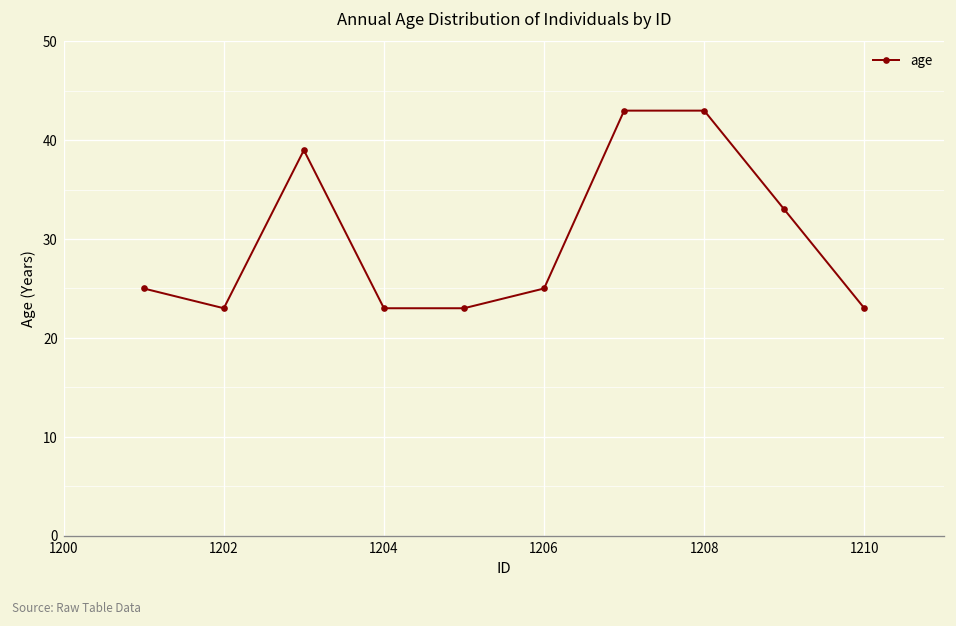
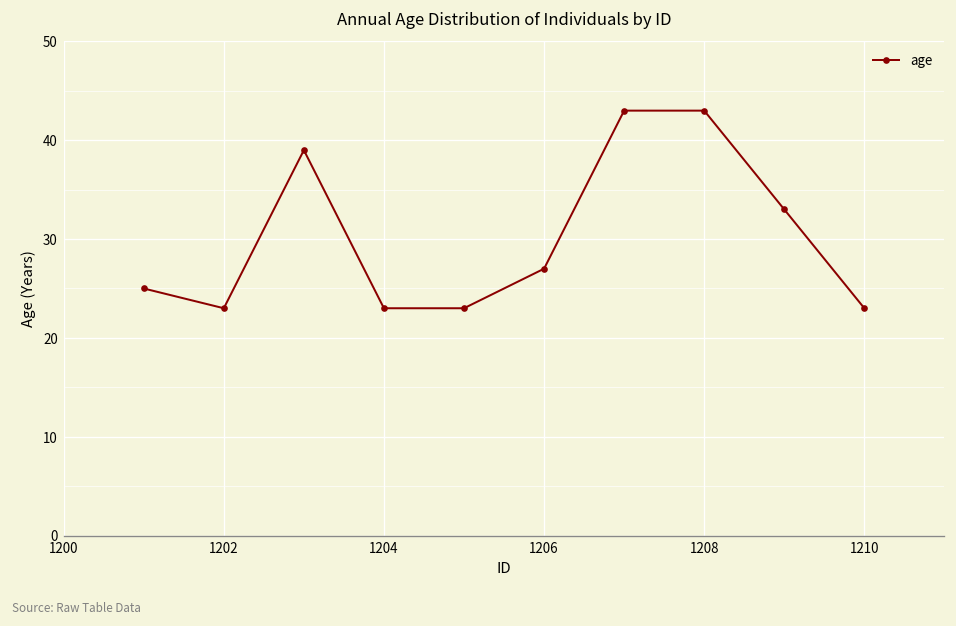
  {
    "1202": 23,
    "1204": 23,
-   "1206": 25,
+   "1206": 27,
    "1208": 43,
    "1210": 23
  }
